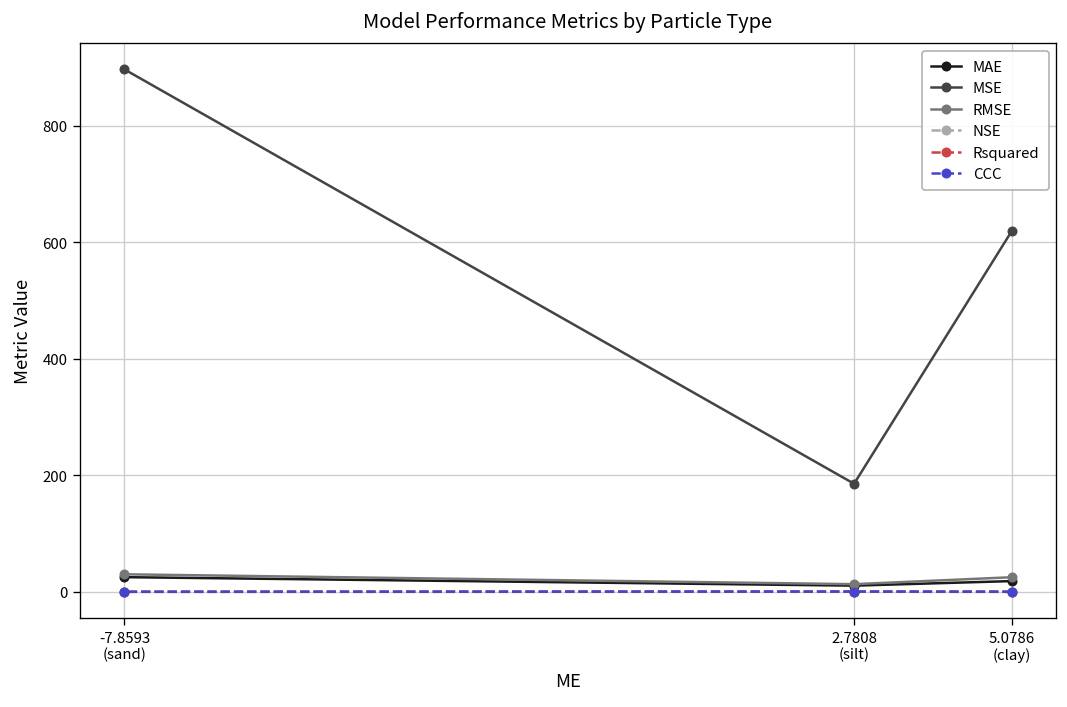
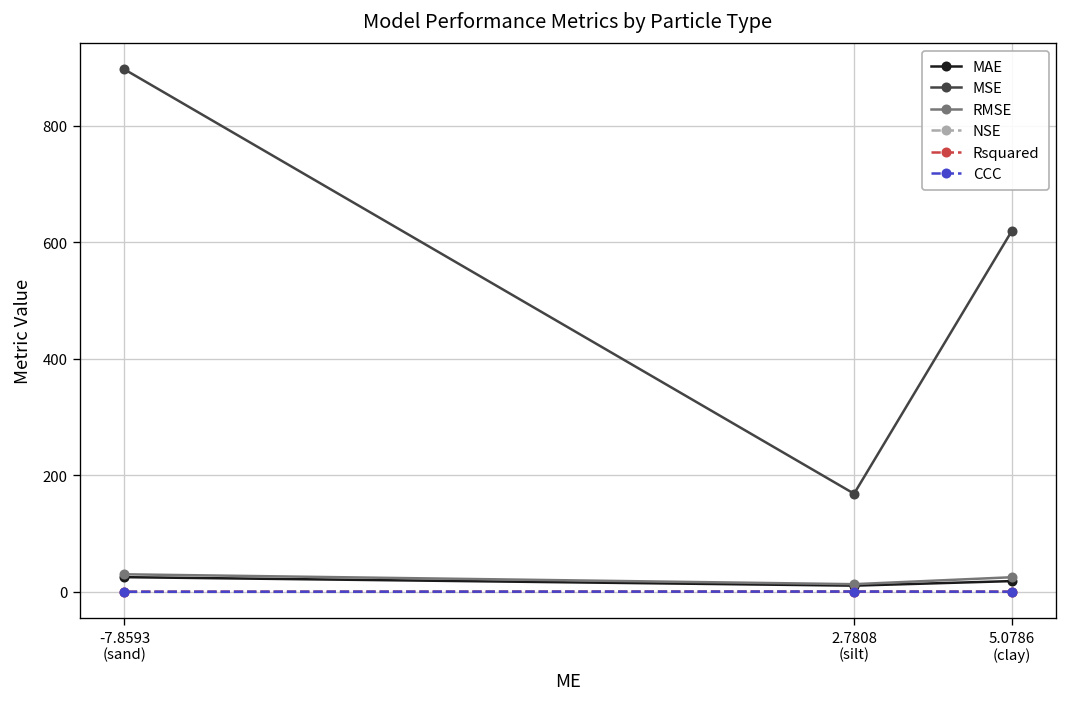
  {
    "MAE": {
      "5.0786 (clay)": 20
    },
    "MSE": {
      "-7.8593 (sand)": 900,
-     "2.7808 (silt)": 190,
+     "2.7808 (silt)": 170,
      "5.0786 (clay)": 620
    },
    "RMSE": {
      "5.0786 (clay)": 20
    },
    "CCC": {
      "-7.8593 (sand)": 0,
      "2.7808 (silt)": 0,
      "5.0786 (clay)": 0
    }
  }
